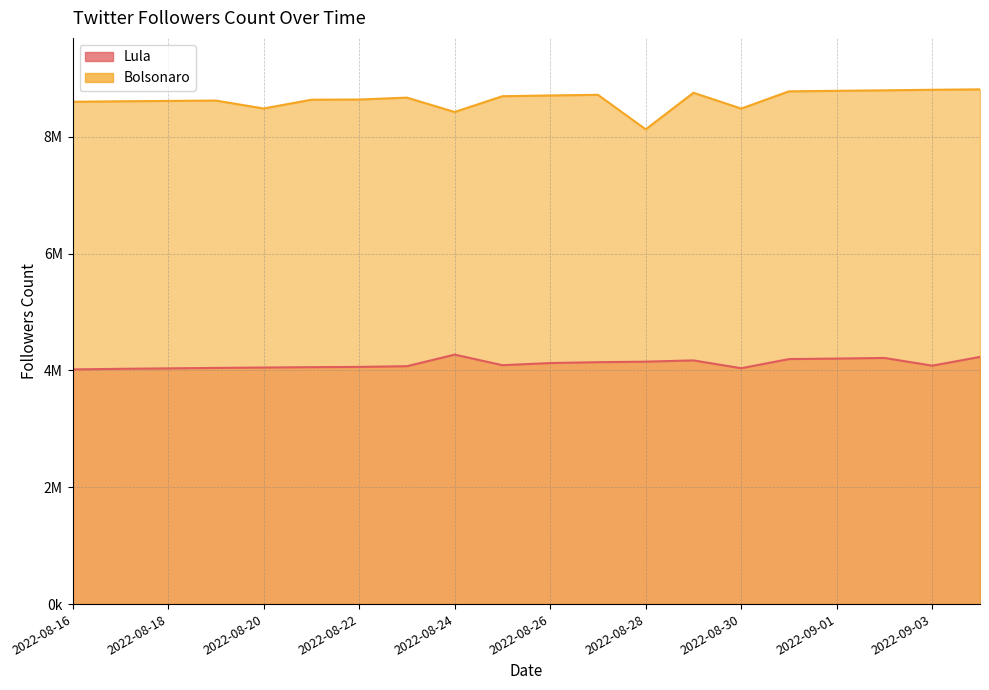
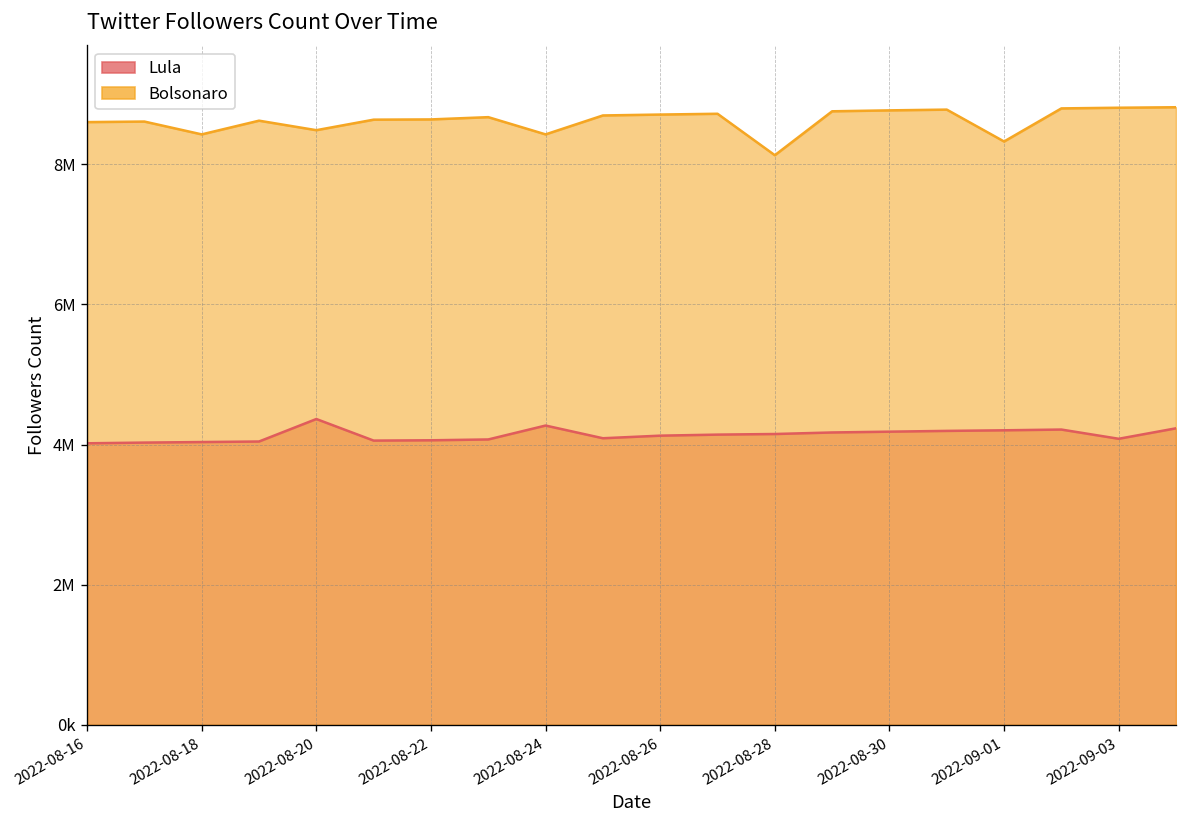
  {
    "Lula": {
      "2022-08-16": 4000000,
      "2022-08-18": 4000000,
-     "2022-08-20": 4100000,
+     "2022-08-20": 4400000,
      "2022-08-22": 4100000,
      "2022-08-24": 4300000,
      "2022-08-26": 4100000,
      "2022-08-28": 4200000,
-     "2022-08-30": 4000000,
+     "2022-08-30": 4200000,
      "2022-09-01": 4200000,
      "2022-09-03": 4100000
    },
    "Bolsonaro": {
      "2022-08-16": 8600000,
-     "2022-08-18": 8600000,
+     "2022-08-18": 8400000,
      "2022-08-20": 8500000,
      "2022-08-22": 8600000,
      "2022-08-24": 8400000,
      "2022-08-26": 8700000,
      "2022-08-28": 8100000,
-     "2022-08-30": 8500000,
-     "2022-09-01": 8800000,
+     "2022-08-30": 8800000,
+     "2022-09-01": 8300000,
      "2022-09-03": 8800000
    }
  }
